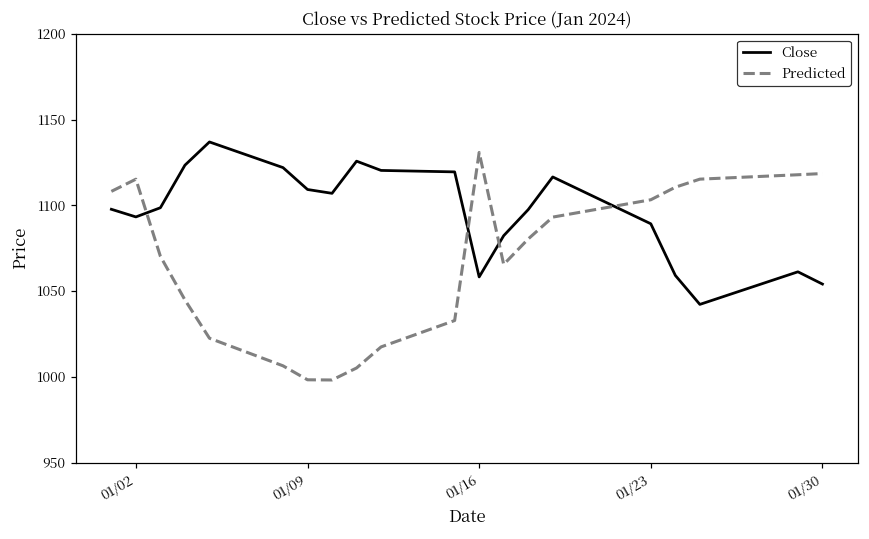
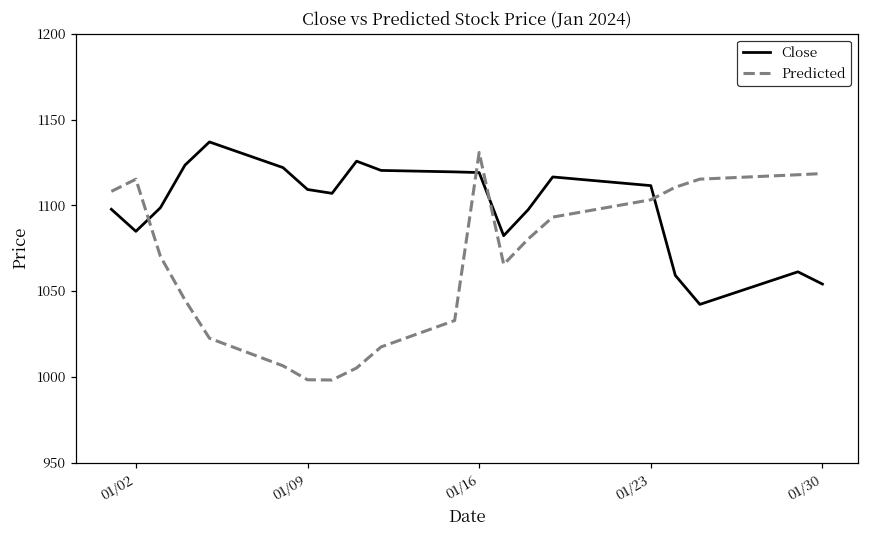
  {
    "Close": {
-     "01/02": 1093,
+     "01/02": 1085,
      "01/09": 1109,
-     "01/16": 1058,
-     "01/23": 1089,
+     "01/16": 1119,
+     "01/23": 1111,
      "01/30": 1054
    },
    "Predicted": {
      "01/02": 1115,
      "01/09": 998,
      "01/16": 1131,
      "01/23": 1103,
      "01/30": 1119
    }
  }
